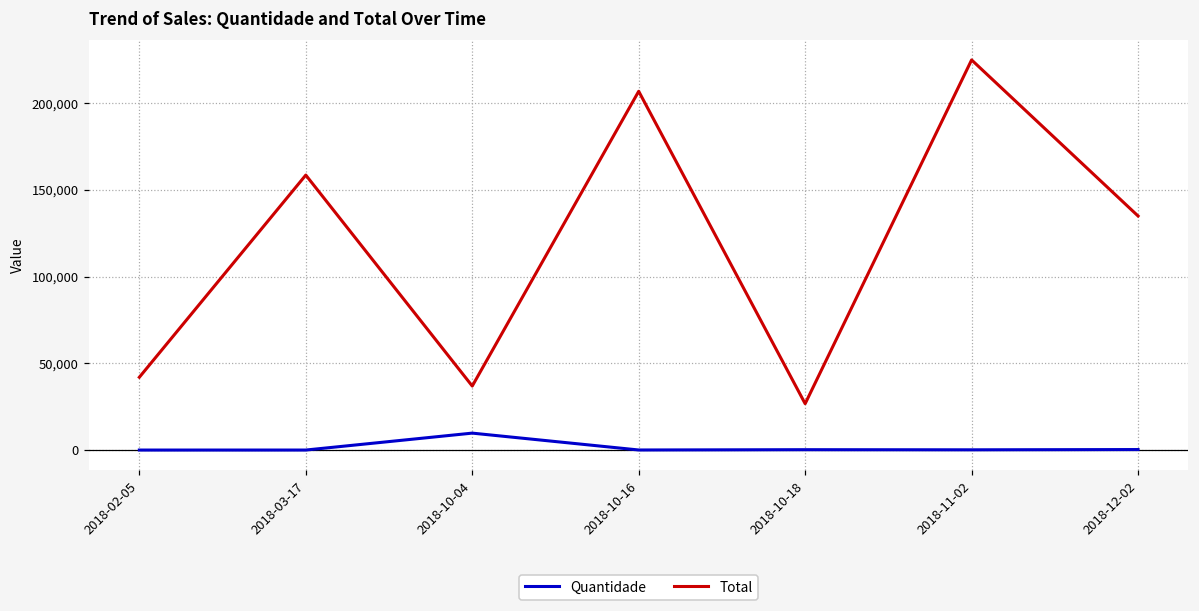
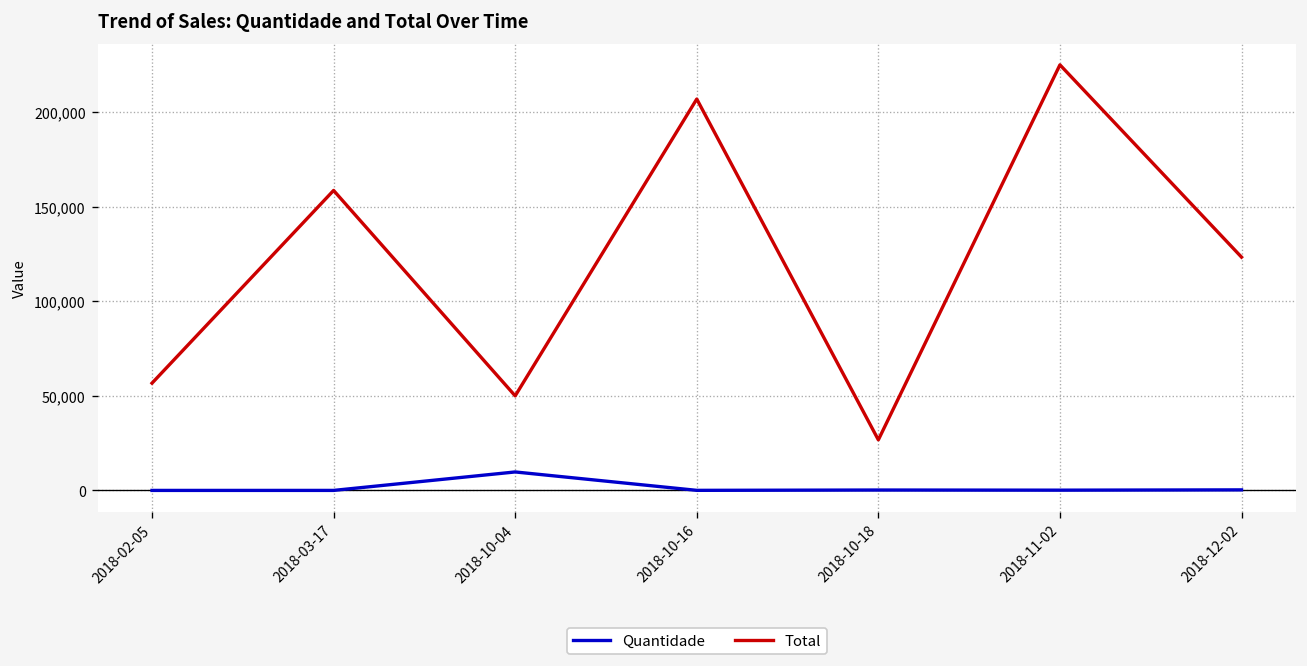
  {
    "Quantidade": {
      "2018-02-05": "0",
      "2018-03-17": "0",
      "2018-10-04": "10,000",
      "2018-10-16": "0",
      "2018-10-18": "0",
      "2018-11-02": "0",
      "2018-12-02": "0"
    },
    "Total": {
-     "2018-02-05": "42,000",
+     "2018-02-05": "57,000",
      "2018-03-17": "159,000",
-     "2018-10-04": "37,000",
+     "2018-10-04": "50,000",
      "2018-10-16": "207,000",
      "2018-10-18": "27,000",
      "2018-11-02": "225,000",
-     "2018-12-02": "135,000"
+     "2018-12-02": "123,000"
    }
  }
